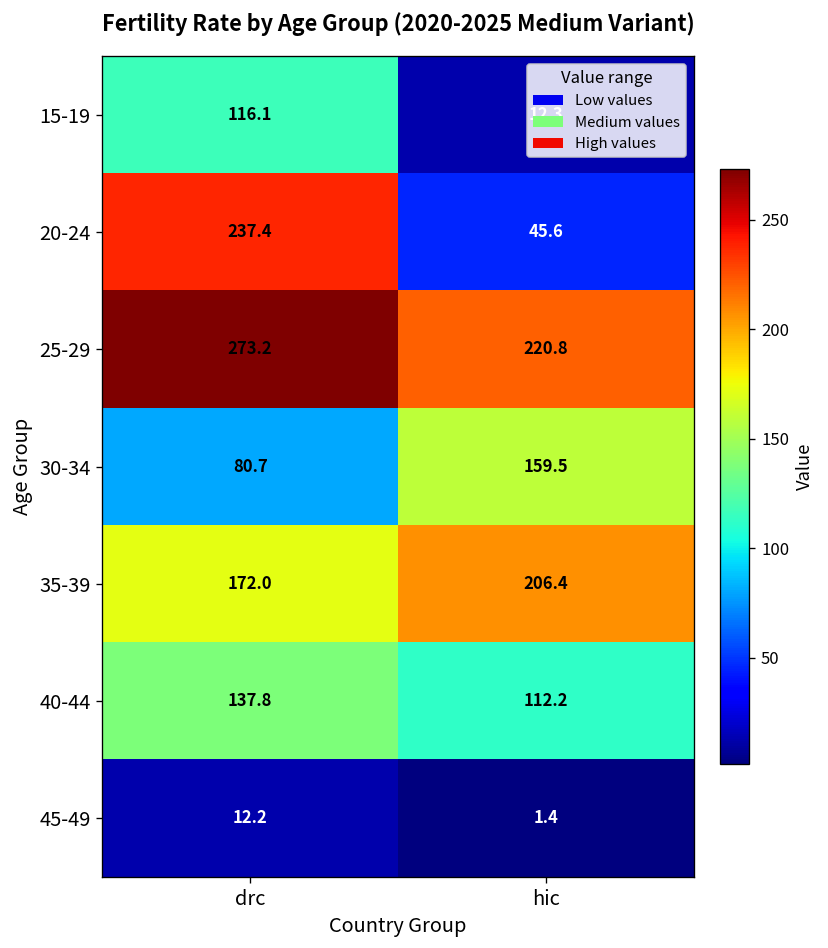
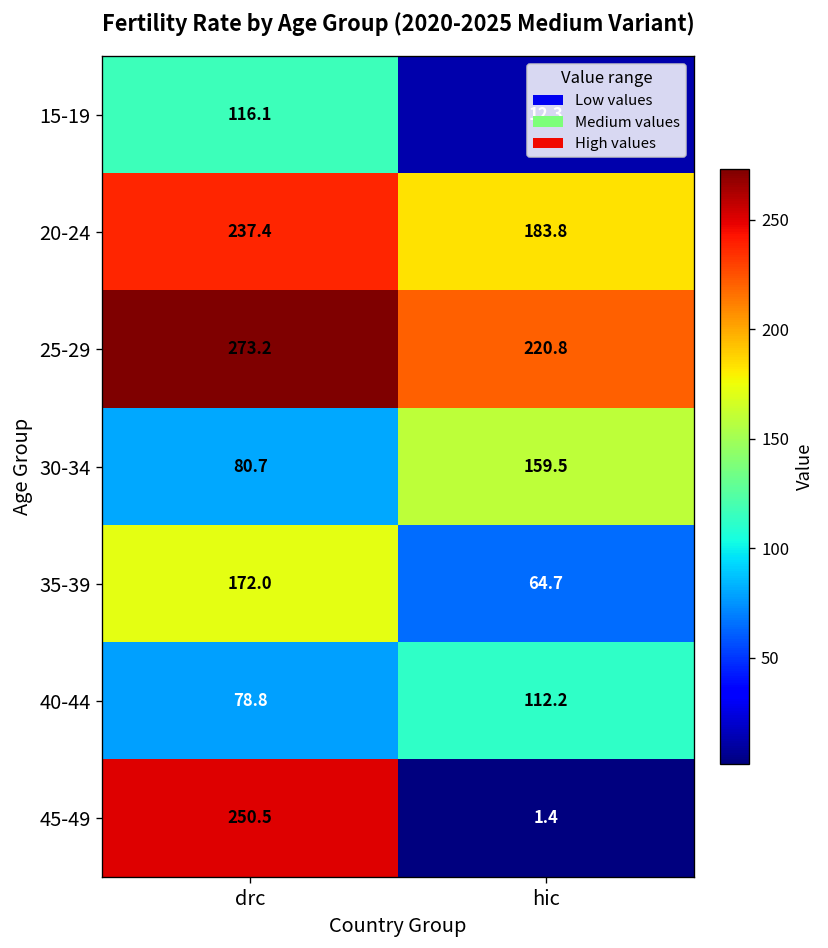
  {
    "15-19": {
      "drc": 116.1
    },
    "20-24": {
      "drc": 237.4,
-     "hic": 45.6
+     "hic": 183.8
    },
    "25-29": {
      "drc": 273.2,
      "hic": 220.8
    },
    "30-34": {
      "drc": 80.7,
      "hic": 159.5
    },
    "35-39": {
      "drc": 172.0,
-     "hic": 206.4
+     "hic": 64.7
    },
    "40-44": {
-     "drc": 137.8,
+     "drc": 78.8,
      "hic": 112.2
    },
    "45-49": {
-     "drc": 12.2,
+     "drc": 250.5,
      "hic": 1.4
    }
  }
